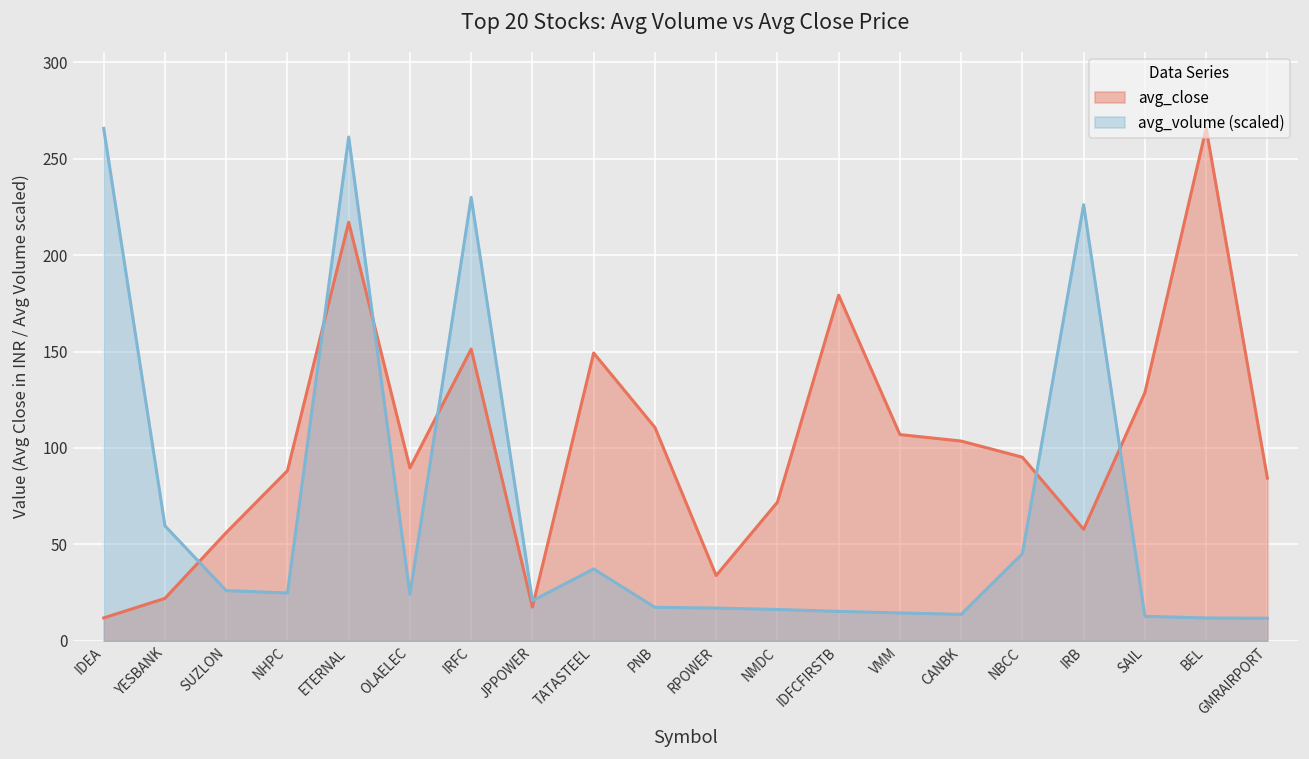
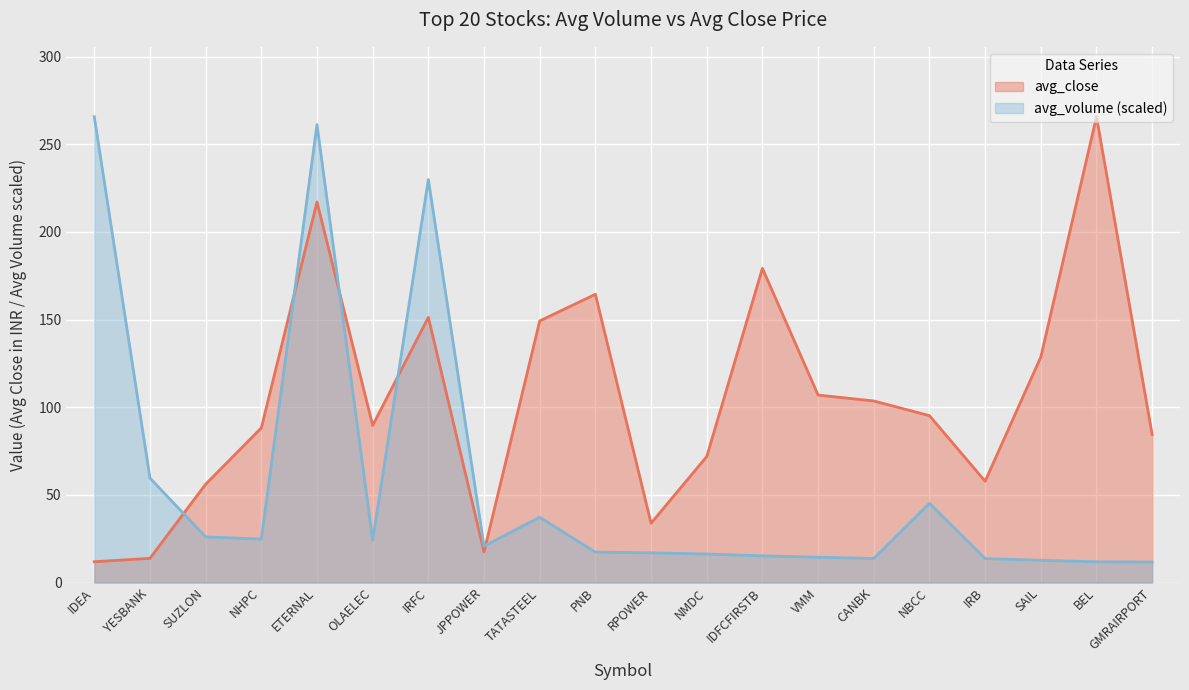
  {
    "avg_close": {
      "IDEA": 12,
-     "YESBANK": 22,
+     "YESBANK": 14,
      "SUZLON": 56,
      "NHPC": 88,
      "ETERNAL": 217,
      "OLAELEC": 90,
      "IRFC": 151,
      "JPPOWER": 17,
      "TATASTEEL": 149,
-     "PNB": 111,
+     "PNB": 164,
      "RPOWER": 34,
      "NMDC": 72,
      "IDFCFIRSTB": 179,
      "VMM": 107,
      "CANBK": 104,
      "NBCC": 95,
      "IRB": 58,
      "SAIL": 129,
      "GMRAIRPORT": 84
    },
    "avg_volume (scaled)": {
      "IDEA": 266,
      "YESBANK": 60,
      "SUZLON": 26,
      "NHPC": 25,
      "ETERNAL": 261,
      "OLAELEC": 24,
      "IRFC": 230,
      "JPPOWER": 21,
      "TATASTEEL": 37,
      "PNB": 17,
      "RPOWER": 17,
      "NMDC": 16,
      "IDFCFIRSTB": 15,
      "VMM": 14,
      "CANBK": 14,
      "NBCC": 45,
-     "IRB": 226,
+     "IRB": 14,
      "SAIL": 13,
      "BEL": 12,
      "GMRAIRPORT": 12
    }
  }
